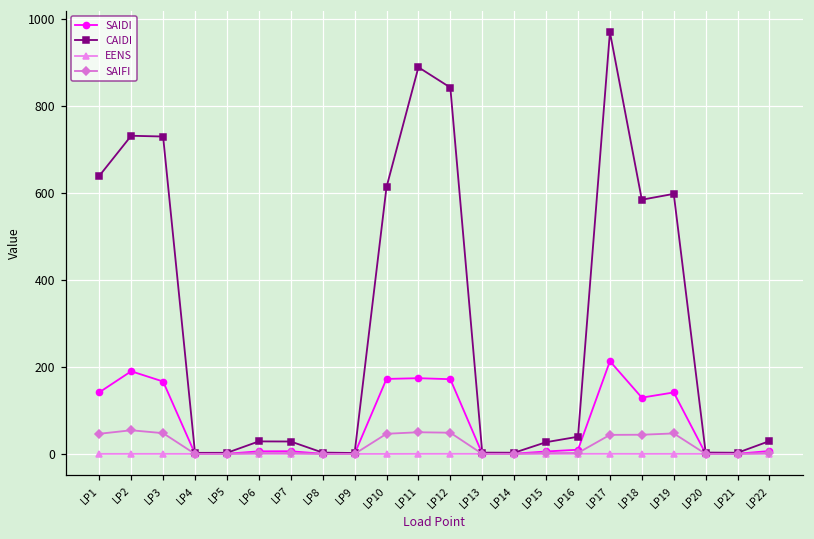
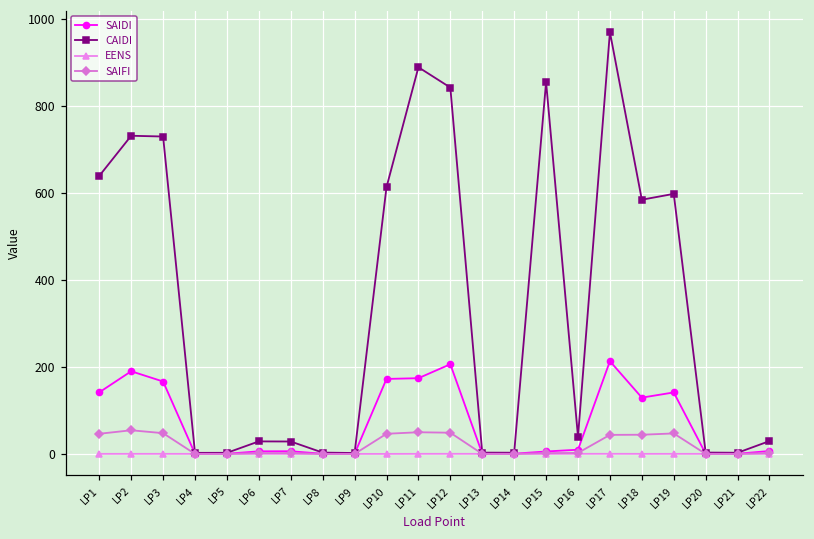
  {
    "SAIDI": {
      "LP1": 140,
      "LP2": 190,
      "LP3": 170,
      "LP10": 170,
      "LP11": 170,
-     "LP12": 170,
+     "LP12": 210,
      "LP16": 10,
      "LP17": 210,
      "LP18": 130,
      "LP19": 140
    },
    "CAIDI": {
      "LP1": 640,
      "LP2": 730,
      "LP3": 730,
      "LP6": 30,
      "LP7": 30,
      "LP10": 610,
      "LP11": 890,
      "LP12": 840,
-     "LP15": 30,
+     "LP15": 860,
      "LP16": 40,
      "LP17": 970,
      "LP18": 590,
      "LP19": 600,
      "LP22": 30
    }
  }
